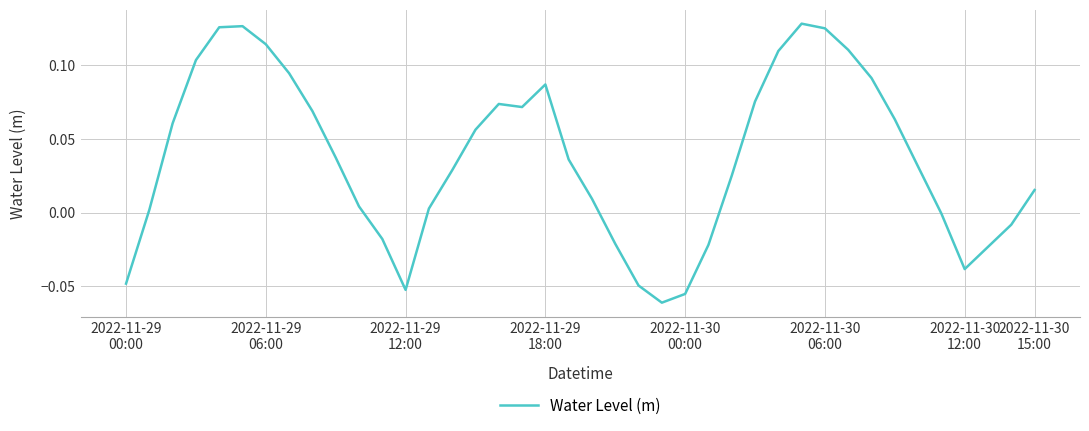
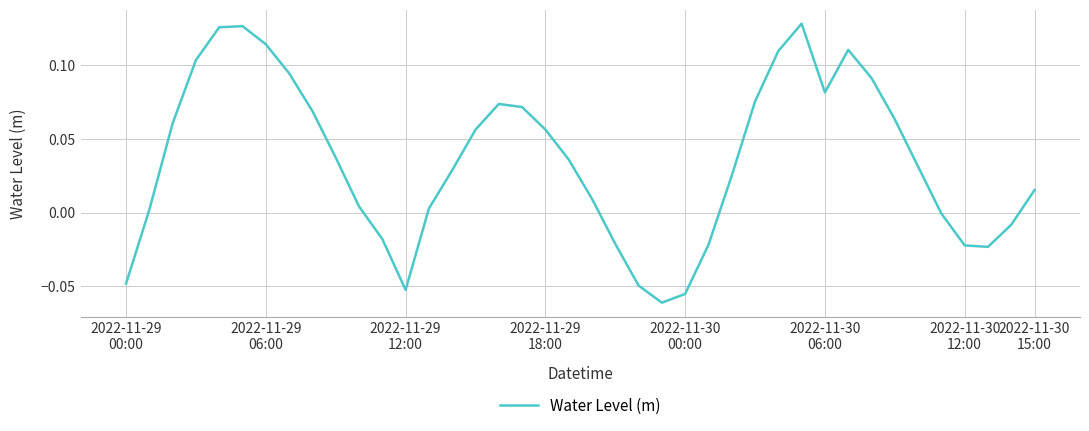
  {
    "2022-11-29 00:00": -0.048,
    "2022-11-29 06:00": 0.114,
    "2022-11-29 12:00": -0.052,
-   "2022-11-29 18:00": 0.087,
+   "2022-11-29 18:00": 0.056,
    "2022-11-30 00:00": -0.055,
-   "2022-11-30 06:00": 0.125,
-   "2022-11-30 12:00": -0.038,
+   "2022-11-30 06:00": 0.081,
+   "2022-11-30 12:00": -0.022,
    "2022-11-30 15:00": 0.015
  }
